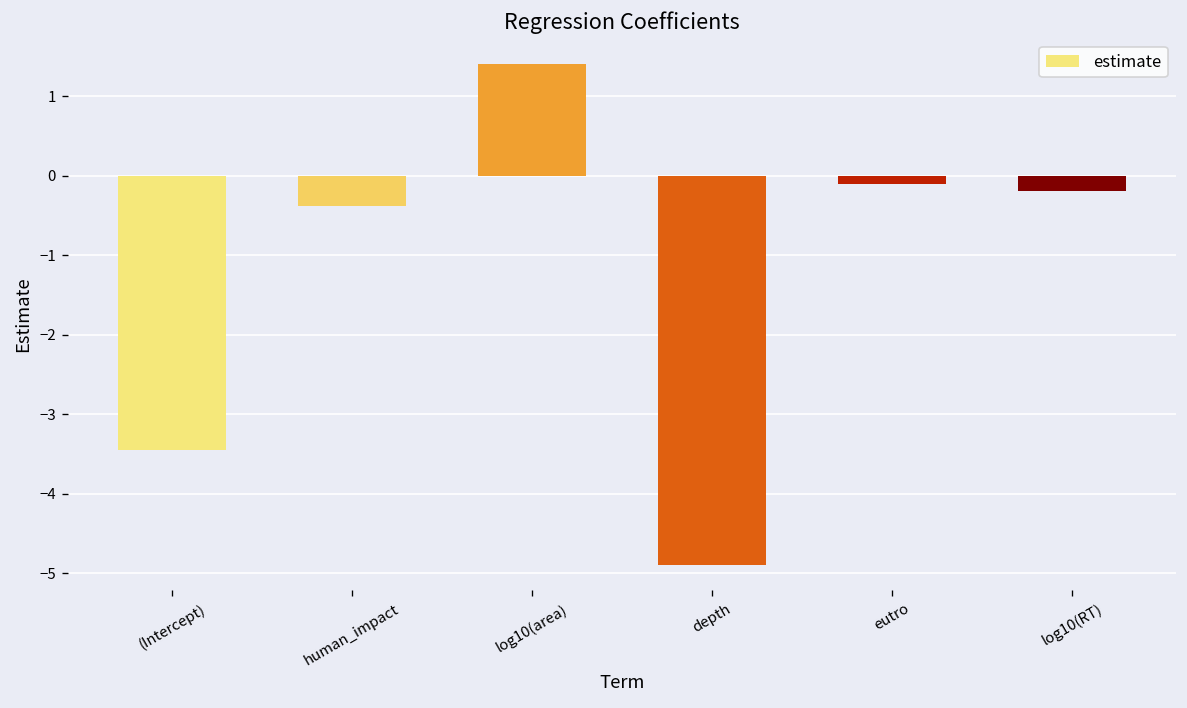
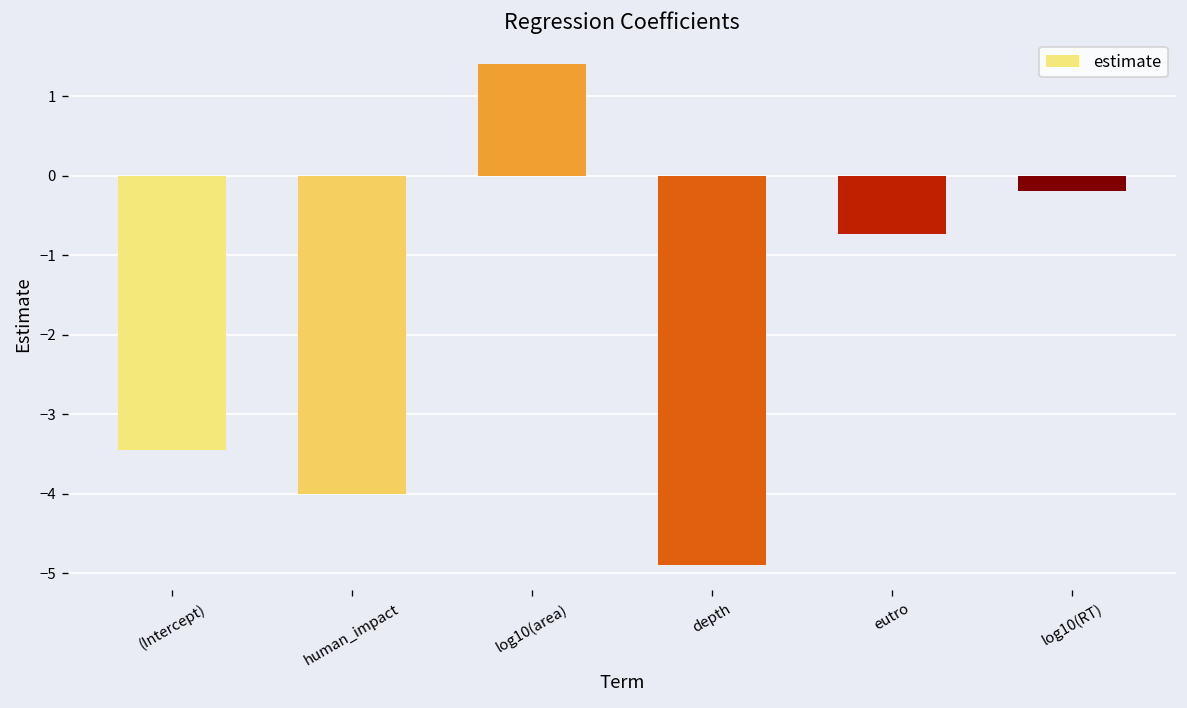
  {
    "(Intercept)": -3.5,
-   "human_impact": -0.4,
+   "human_impact": -4.0,
    "log10(area)": 1.4,
    "depth": -4.9,
-   "eutro": -0.1,
+   "eutro": -0.7,
    "log10(RT)": -0.2
  }
